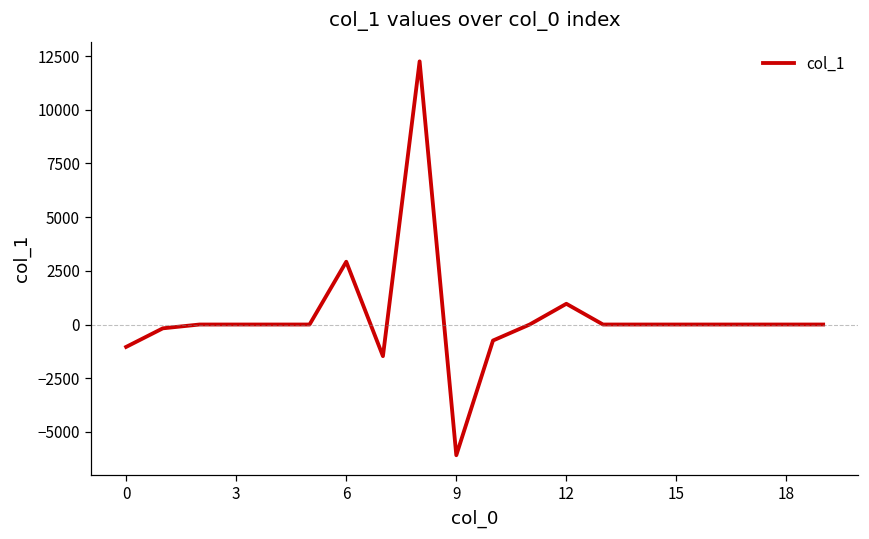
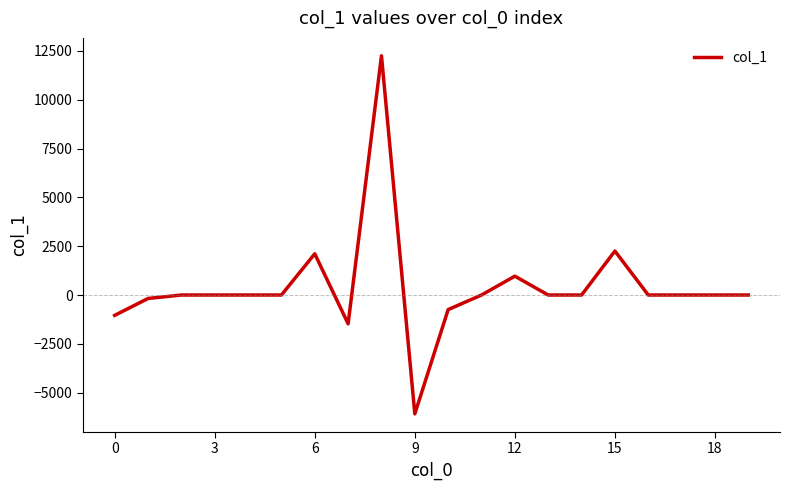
  {
    "0": -1000,
    "3": 0,
-   "6": 2900,
+   "6": 2100,
    "9": -6100,
    "12": 1000,
-   "15": 0,
+   "15": 2300,
    "18": 0
  }
